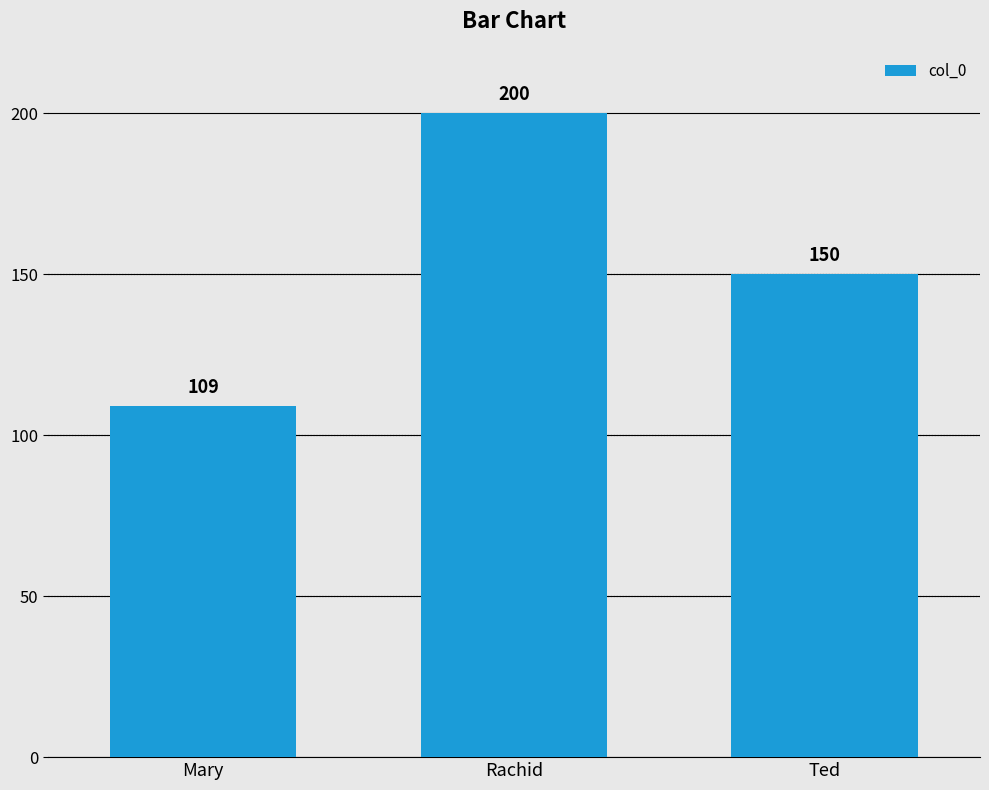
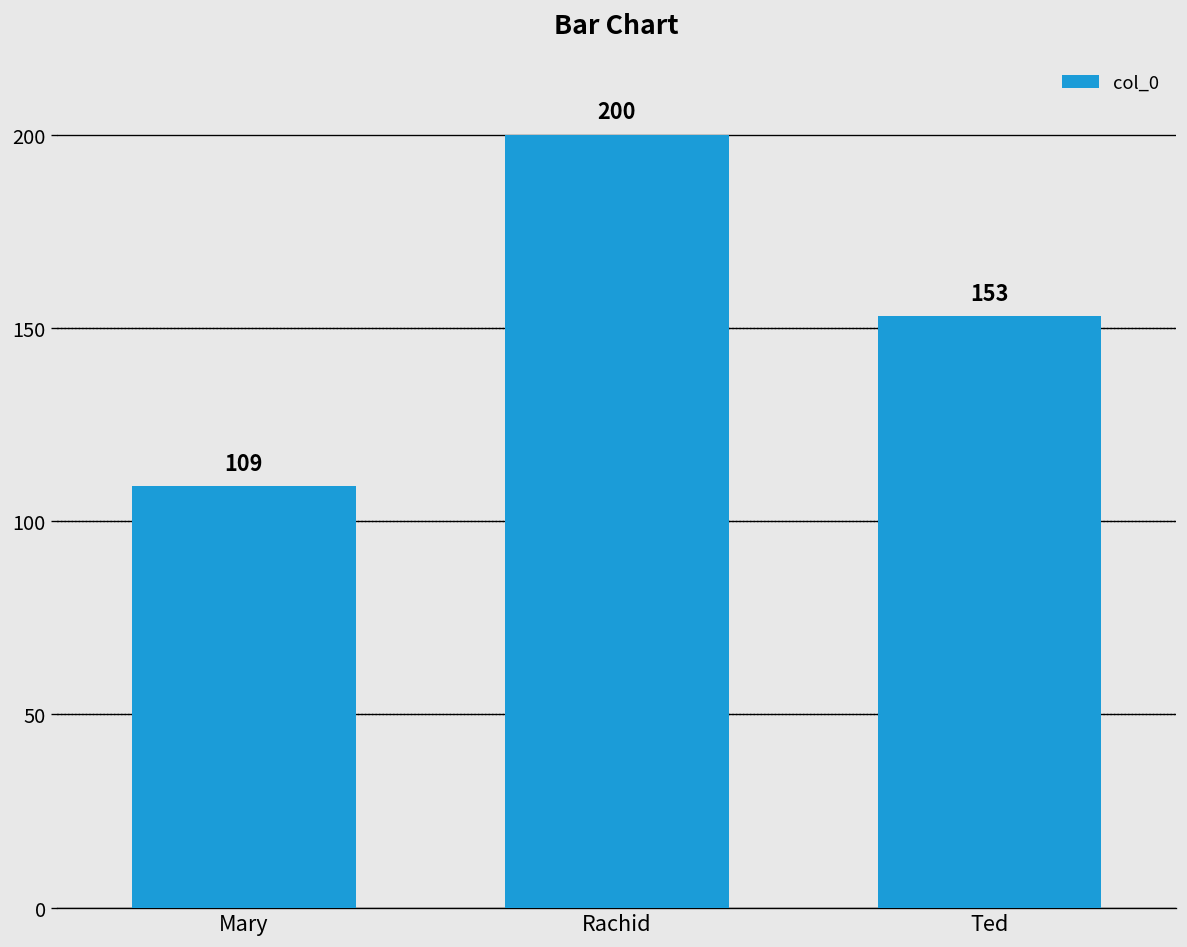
  {
    "Mary": 109,
    "Rachid": 200,
-   "Ted": 150
+   "Ted": 153
  }
